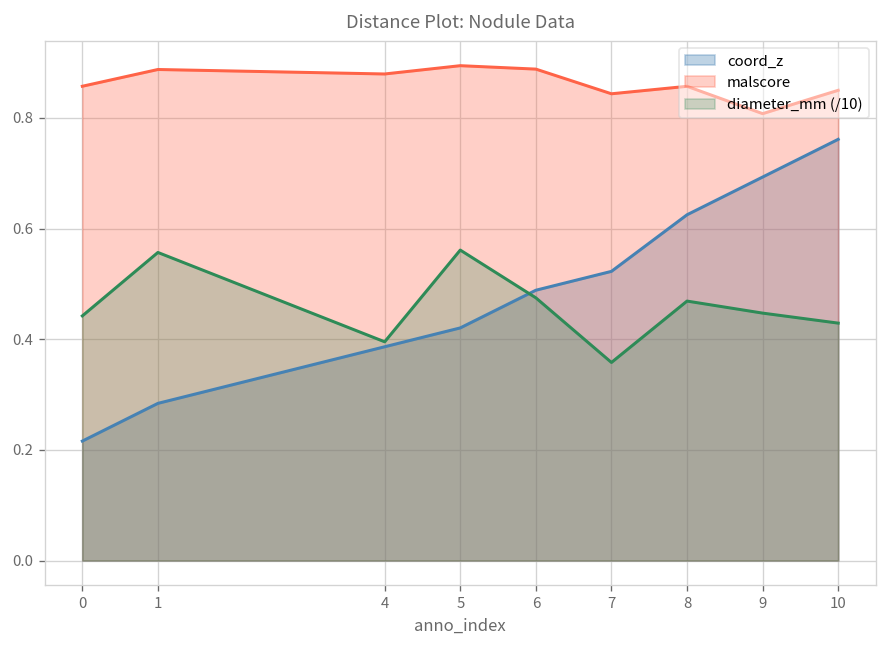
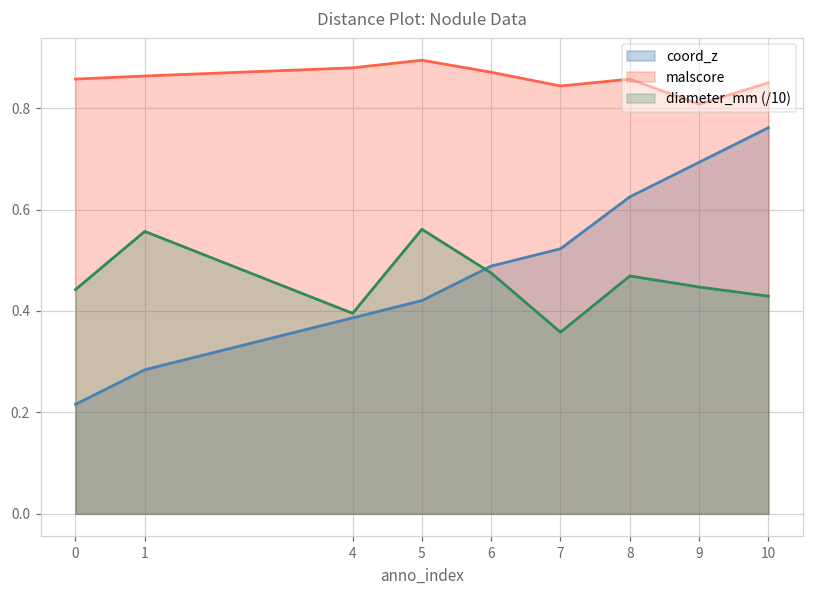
  {
    "malscore": {
      "0": 0.86,
-     "1": 0.89,
+     "1": 0.86,
      "4": 0.88,
      "5": 0.89,
-     "6": 0.89,
+     "6": 0.87,
      "7": 0.84
    }
  }
